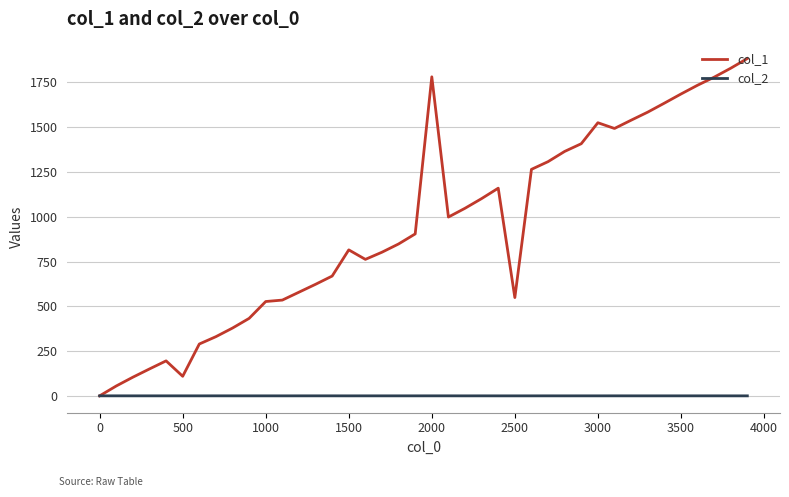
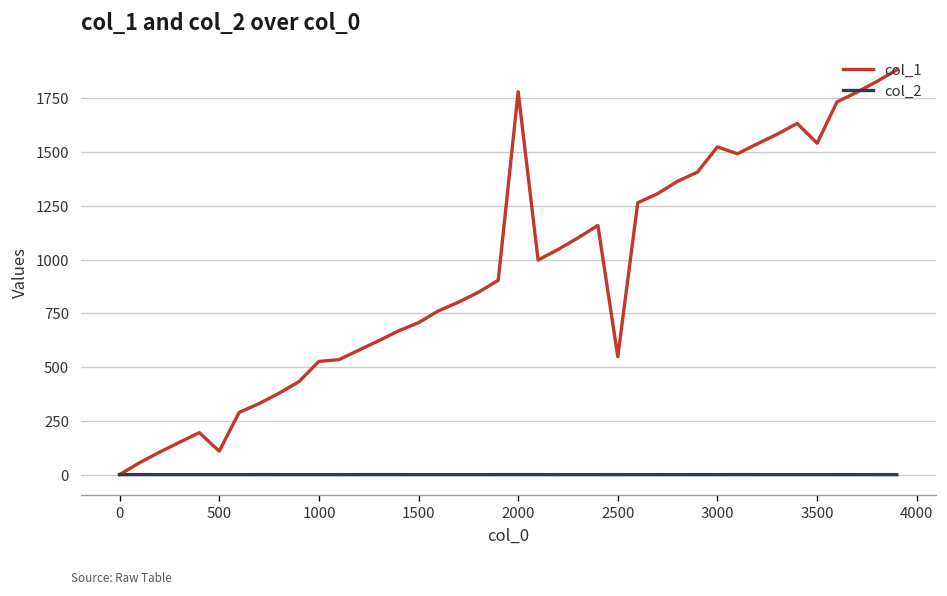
  {
    "col_1": {
      "500": 110,
      "1000": 530,
-     "1500": 820,
+     "1500": 710,
      "2000": 1780,
      "2500": 550,
      "3000": 1520,
-     "3500": 1680
+     "3500": 1540
    },
    "col_2": {
      "500": 0,
      "1000": 0,
      "1500": 0,
      "2000": 0,
      "2500": 0,
      "3000": 0,
      "3500": 0
    }
  }
